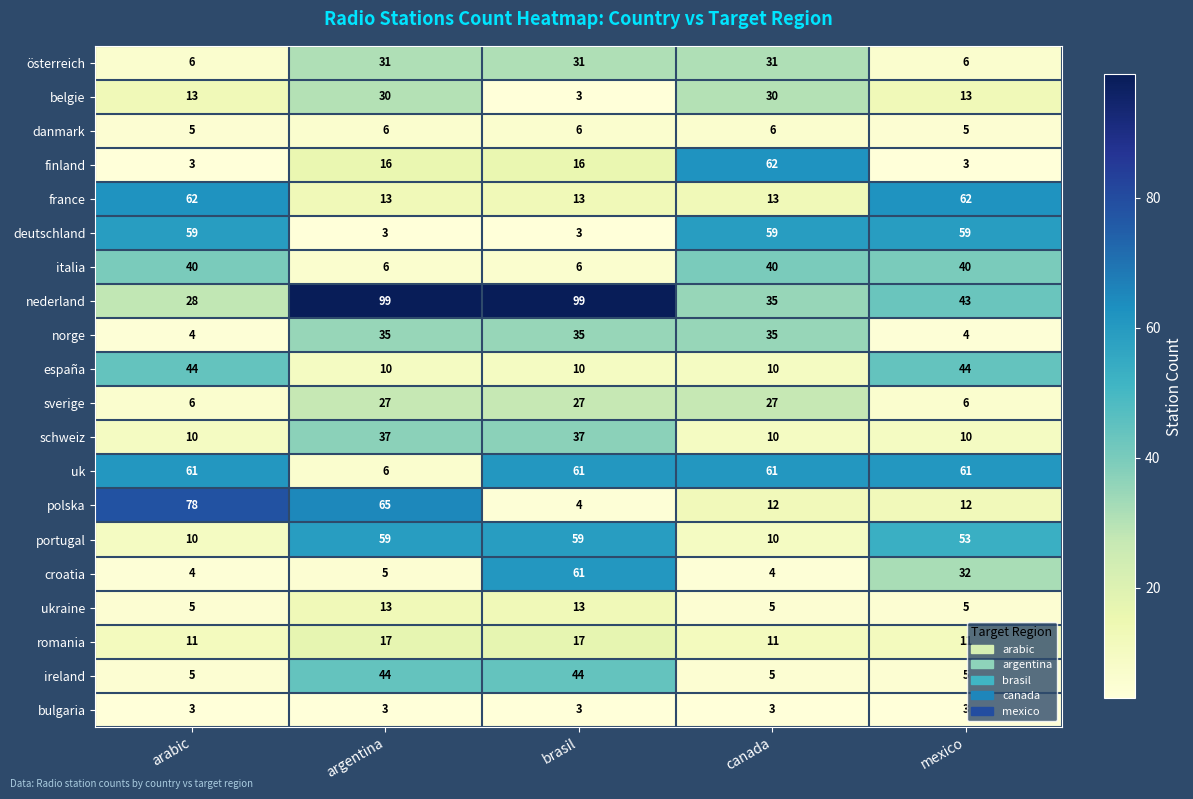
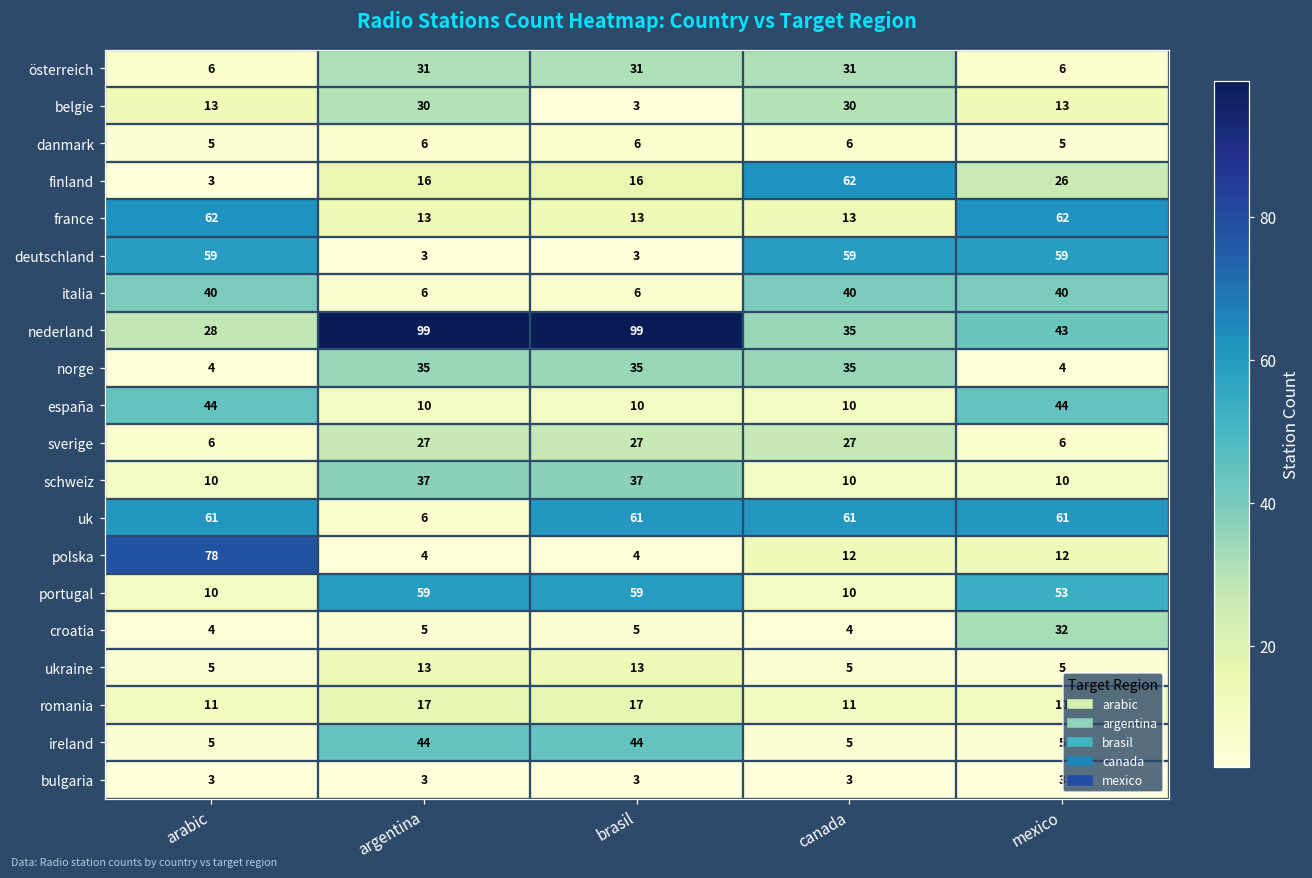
  {
    "österreich": {
      "arabic": 6,
      "argentina": 31,
      "brasil": 31,
      "canada": 31,
      "mexico": 6
    },
    "belgie": {
      "arabic": 13,
      "argentina": 30,
      "brasil": 3,
      "canada": 30,
      "mexico": 13
    },
    "danmark": {
      "arabic": 5,
      "argentina": 6,
      "brasil": 6,
      "canada": 6,
      "mexico": 5
    },
    "finland": {
      "arabic": 3,
      "argentina": 16,
      "brasil": 16,
      "canada": 62,
-     "mexico": 3
+     "mexico": 26
    },
    "france": {
      "arabic": 62,
      "argentina": 13,
      "brasil": 13,
      "canada": 13,
      "mexico": 62
    },
    "deutschland": {
      "arabic": 59,
      "argentina": 3,
      "brasil": 3,
      "canada": 59,
      "mexico": 59
    },
    "italia": {
      "arabic": 40,
      "argentina": 6,
      "brasil": 6,
      "canada": 40,
      "mexico": 40
    },
    "nederland": {
      "arabic": 28,
      "argentina": 99,
      "brasil": 99,
      "canada": 35,
      "mexico": 43
    },
    "norge": {
      "arabic": 4,
      "argentina": 35,
      "brasil": 35,
      "canada": 35,
      "mexico": 4
    },
    "españa": {
      "arabic": 44,
      "argentina": 10,
      "brasil": 10,
      "canada": 10,
      "mexico": 44
    },
    "sverige": {
      "arabic": 6,
      "argentina": 27,
      "brasil": 27,
      "canada": 27,
      "mexico": 6
    },
    "schweiz": {
      "arabic": 10,
      "argentina": 37,
      "brasil": 37,
      "canada": 10,
      "mexico": 10
    },
    "uk": {
      "arabic": 61,
      "argentina": 6,
      "brasil": 61,
      "canada": 61,
      "mexico": 61
    },
    "polska": {
      "arabic": 78,
-     "argentina": 65,
+     "argentina": 4,
      "brasil": 4,
      "canada": 12,
      "mexico": 12
    },
    "portugal": {
      "arabic": 10,
      "argentina": 59,
      "brasil": 59,
      "canada": 10,
      "mexico": 53
    },
    "croatia": {
      "arabic": 4,
      "argentina": 5,
-     "brasil": 61,
+     "brasil": 5,
      "canada": 4,
      "mexico": 32
    },
    "ukraine": {
      "arabic": 5,
      "argentina": 13,
      "brasil": 13,
      "canada": 5,
      "mexico": 5
    },
    "romania": {
      "arabic": 11,
      "argentina": 17,
      "brasil": 17,
      "canada": 11
    },
    "ireland": {
      "arabic": 5,
      "argentina": 44,
      "brasil": 44,
      "canada": 5
    },
    "bulgaria": {
      "arabic": 3,
      "argentina": 3,
      "brasil": 3,
      "canada": 3
    }
  }
